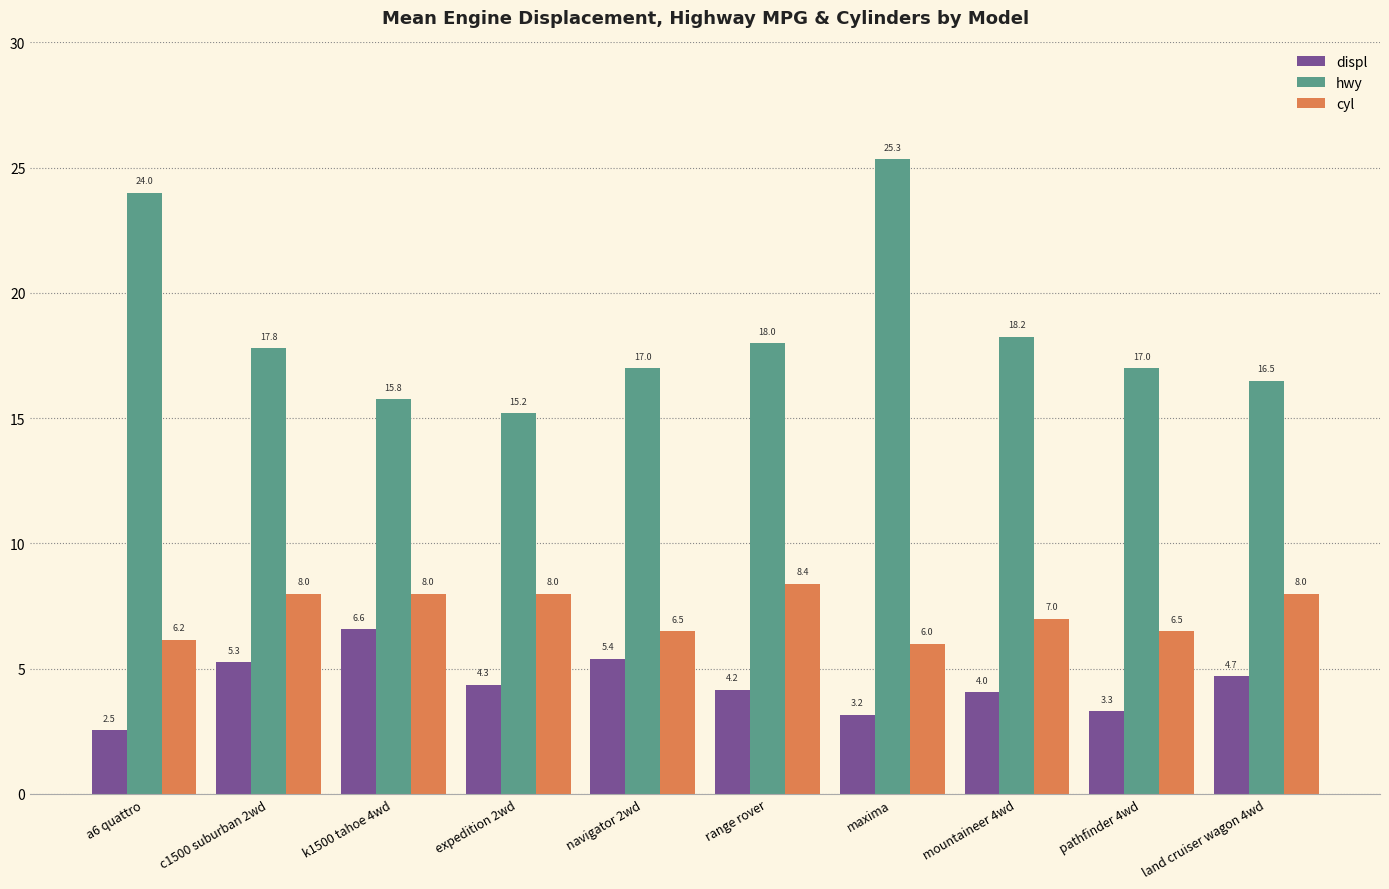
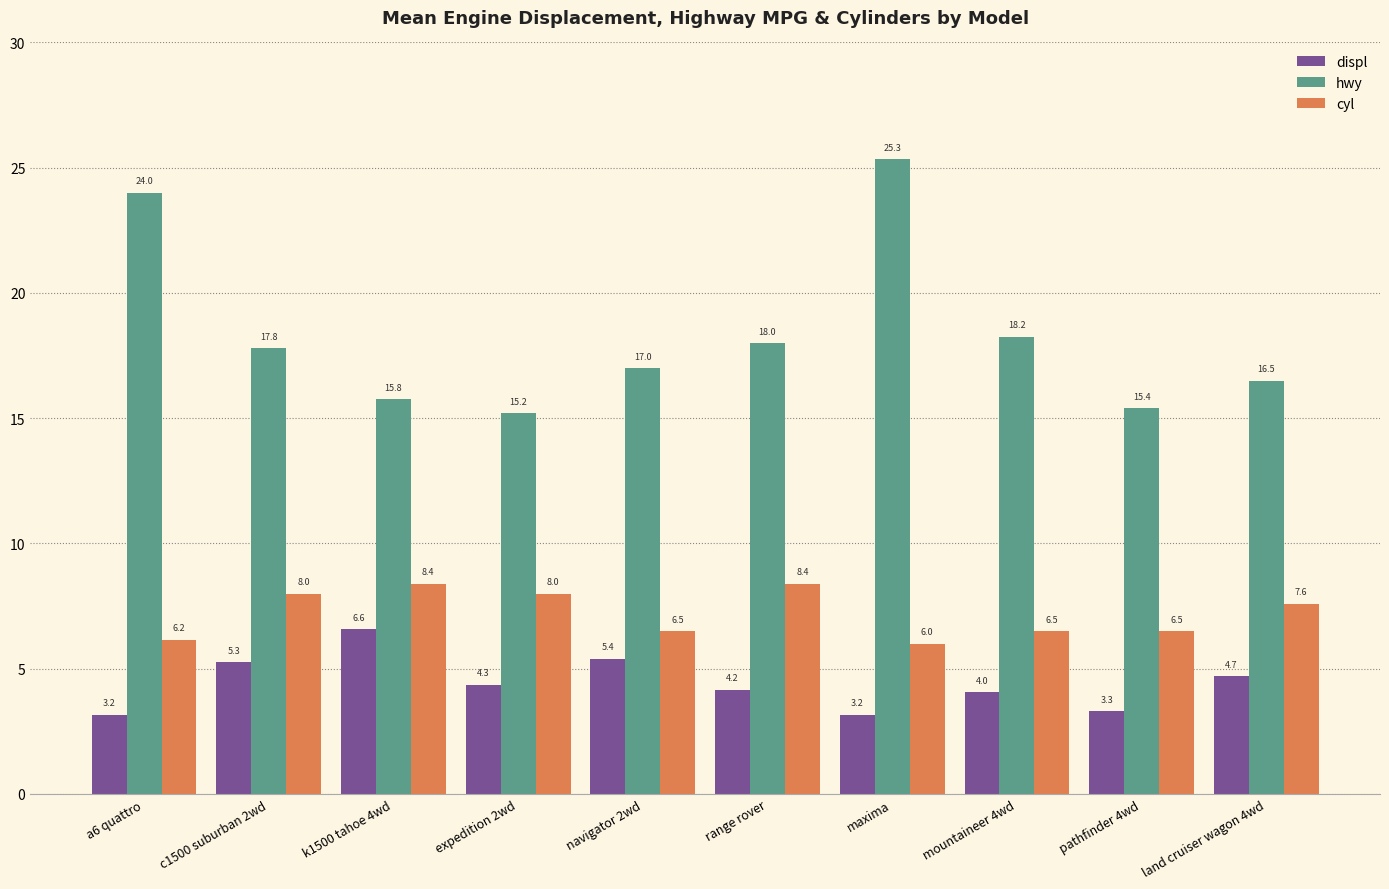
  {
    "displ": {
-     "a6 quattro": 2.5,
+     "a6 quattro": 3.2,
      "c1500 suburban 2wd": 5.3,
      "k1500 tahoe 4wd": 6.6,
      "expedition 2wd": 4.3,
      "navigator 2wd": 5.4,
      "range rover": 4.2,
      "maxima": 3.2,
      "mountaineer 4wd": 4.0,
      "pathfinder 4wd": 3.3,
      "land cruiser wagon 4wd": 4.7
    },
    "hwy": {
      "a6 quattro": 24.0,
      "c1500 suburban 2wd": 17.8,
      "k1500 tahoe 4wd": 15.8,
      "expedition 2wd": 15.2,
      "navigator 2wd": 17.0,
      "range rover": 18.0,
      "maxima": 25.3,
      "mountaineer 4wd": 18.2,
-     "pathfinder 4wd": 17.0,
+     "pathfinder 4wd": 15.4,
      "land cruiser wagon 4wd": 16.5
    },
    "cyl": {
      "a6 quattro": 6.2,
      "c1500 suburban 2wd": 8.0,
-     "k1500 tahoe 4wd": 8.0,
+     "k1500 tahoe 4wd": 8.4,
      "expedition 2wd": 8.0,
      "navigator 2wd": 6.5,
      "range rover": 8.4,
      "maxima": 6.0,
-     "mountaineer 4wd": 7.0,
+     "mountaineer 4wd": 6.5,
      "pathfinder 4wd": 6.5,
-     "land cruiser wagon 4wd": 8.0
+     "land cruiser wagon 4wd": 7.6
    }
  }
